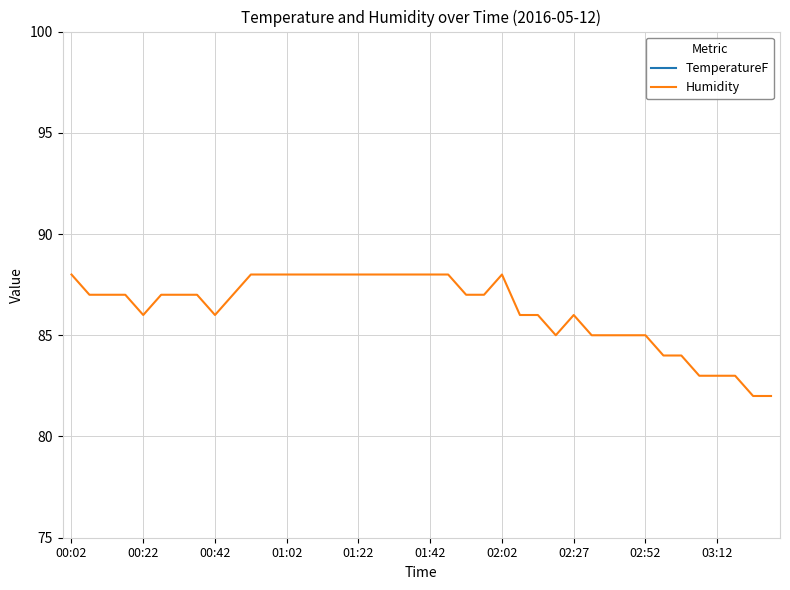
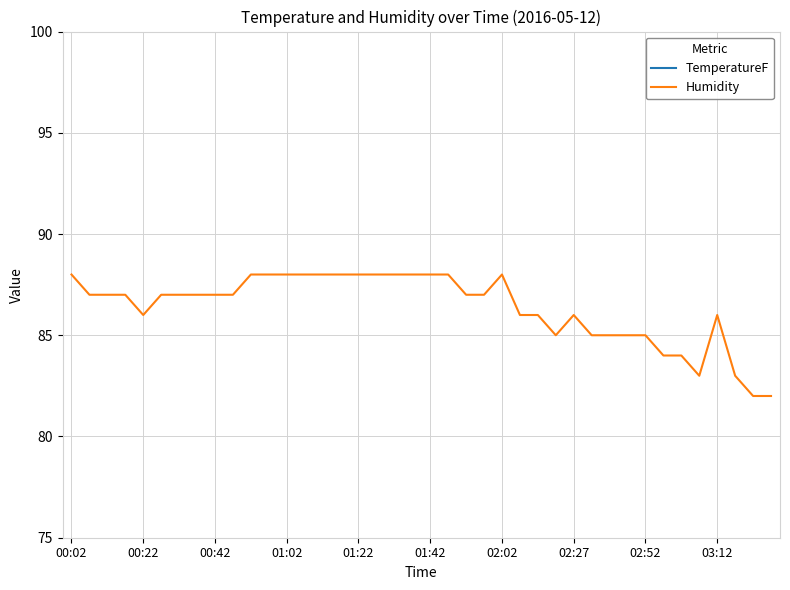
  {
    "Humidity": {
      "00:02": 88,
      "00:22": 86,
-     "00:42": 86,
+     "00:42": 87,
      "01:02": 88,
      "01:22": 88,
      "01:42": 88,
      "02:02": 88,
      "02:27": 86,
      "02:52": 85,
-     "03:12": 83
+     "03:12": 86
    }
  }
